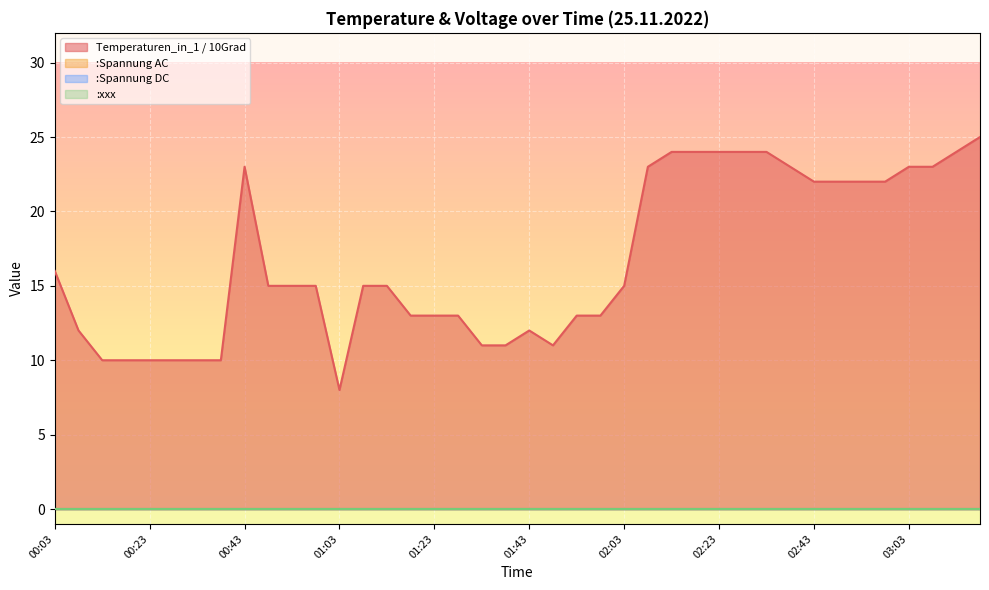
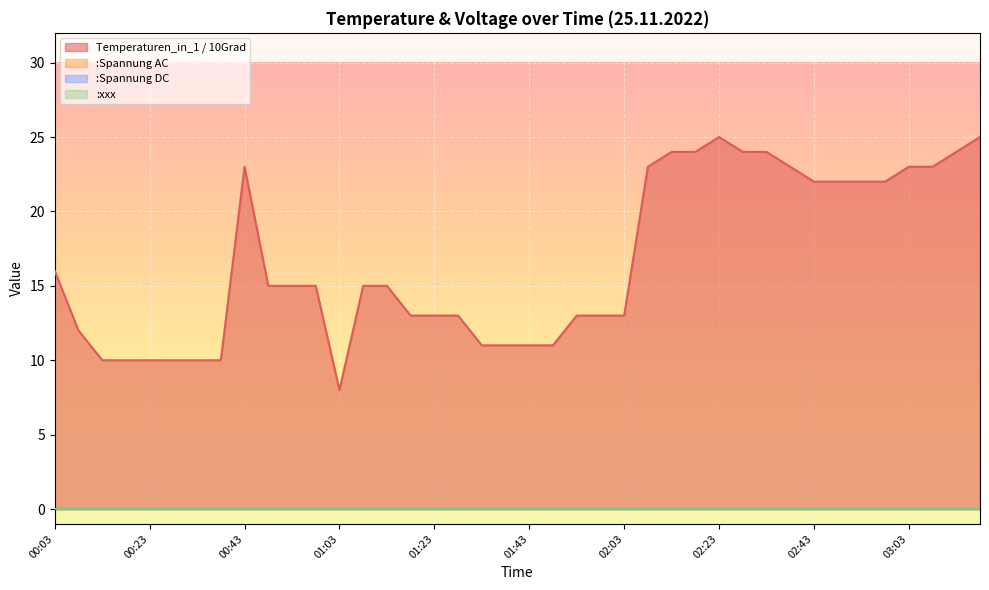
  {
    "Temperaturen_in_1 / 10Grad": {
      "00:03": 16,
      "00:23": 10,
      "00:43": 23,
      "01:03": 8,
      "01:23": 13,
-     "01:43": 12,
-     "02:03": 15,
-     "02:23": 24,
+     "01:43": 11,
+     "02:03": 13,
+     "02:23": 25,
      "02:43": 22,
      "03:03": 23
    },
    ":xxx": {
      "00:03": 0,
      "00:23": 0,
      "00:43": 0,
      "01:03": 0,
      "01:23": 0,
      "01:43": 0,
      "02:03": 0,
      "02:23": 0,
      "02:43": 0,
      "03:03": 0
    }
  }
